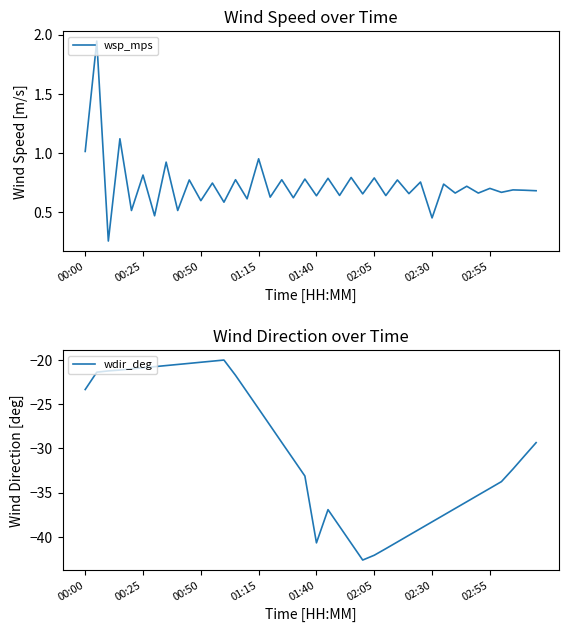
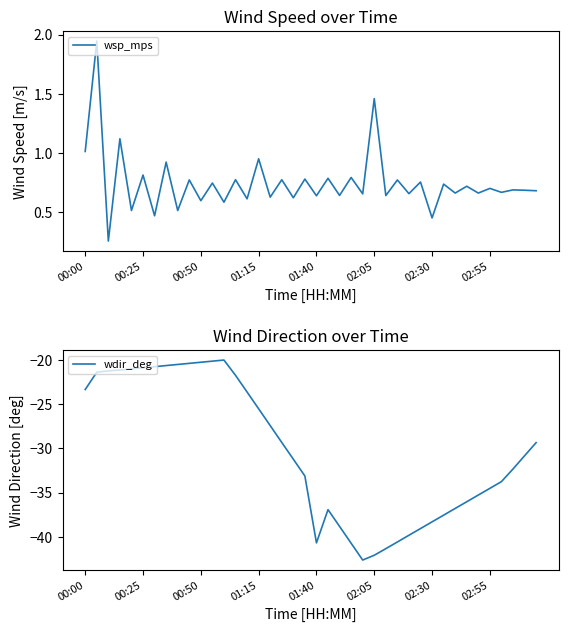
  {
    "Wind Speed over Time": {
      "00:00": 1.01,
      "00:25": 0.81,
      "00:50": 0.60,
      "01:15": 0.95,
      "01:40": 0.64,
-     "02:05": 0.79,
+     "02:05": 1.46,
      "02:30": 0.45,
      "02:55": 0.70
    },
    "Wind Direction over Time": {
      "00:00": -23,
      "00:50": -20,
      "01:15": -26,
      "01:40": -41,
      "02:05": -42,
      "02:30": -38,
      "02:55": -35
    }
  }
